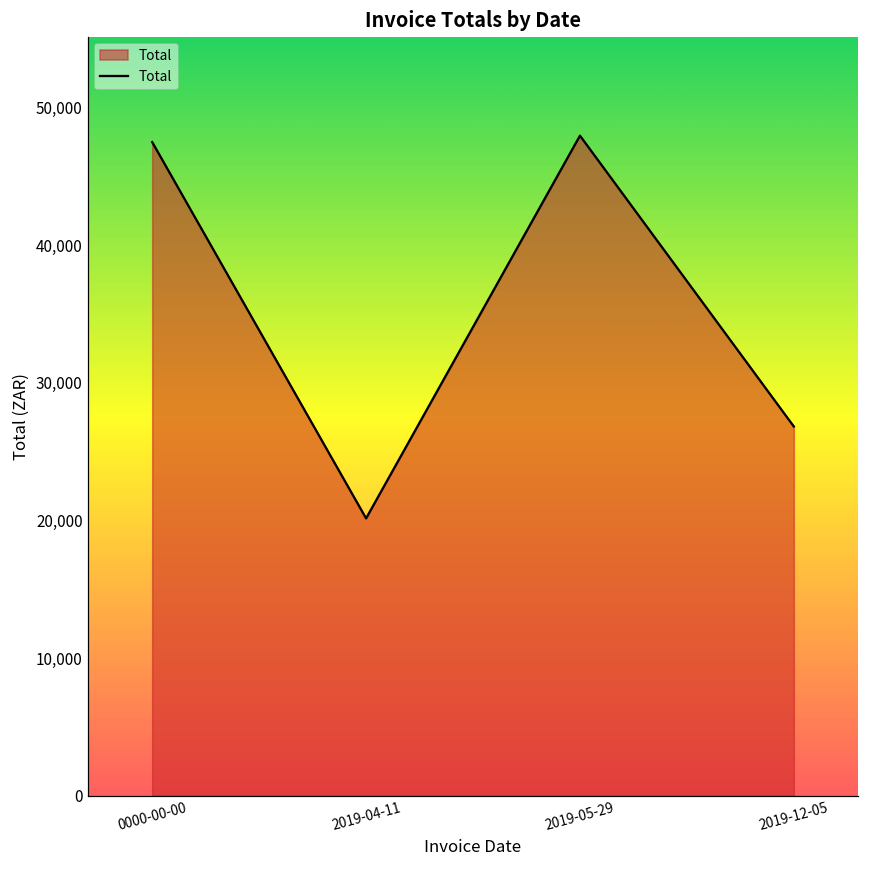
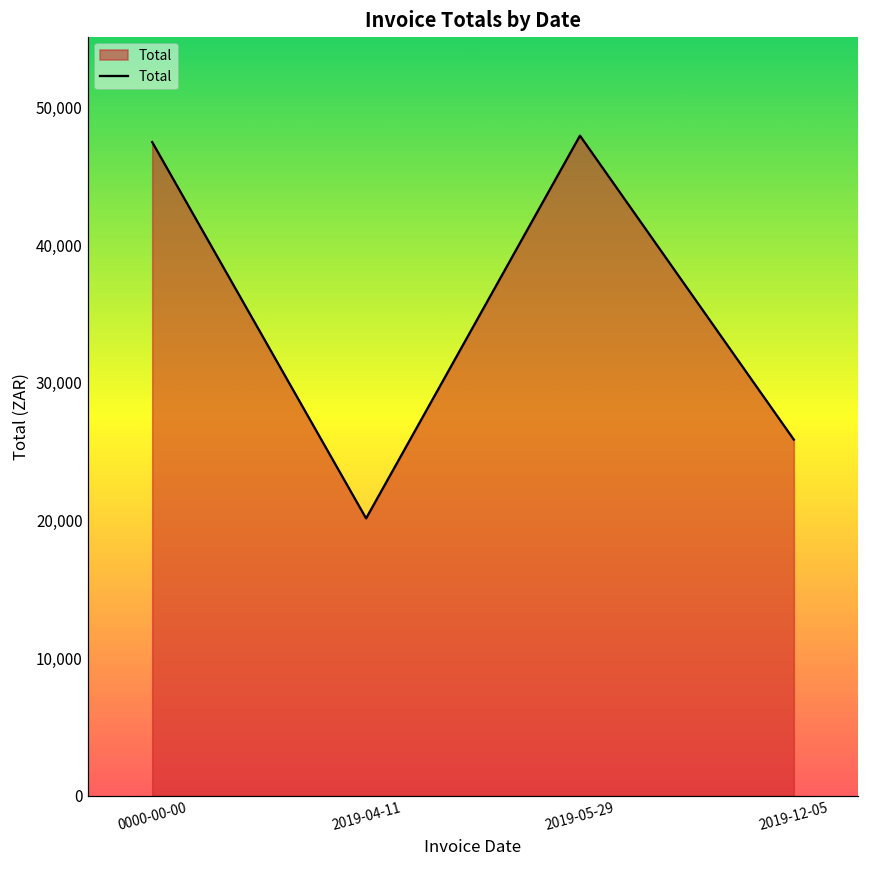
  {
    "0000-00-00": "47,500",
    "2019-04-11": "20,200",
    "2019-05-29": "48,000",
-   "2019-12-05": "26,800"
+   "2019-12-05": "25,900"
  }
